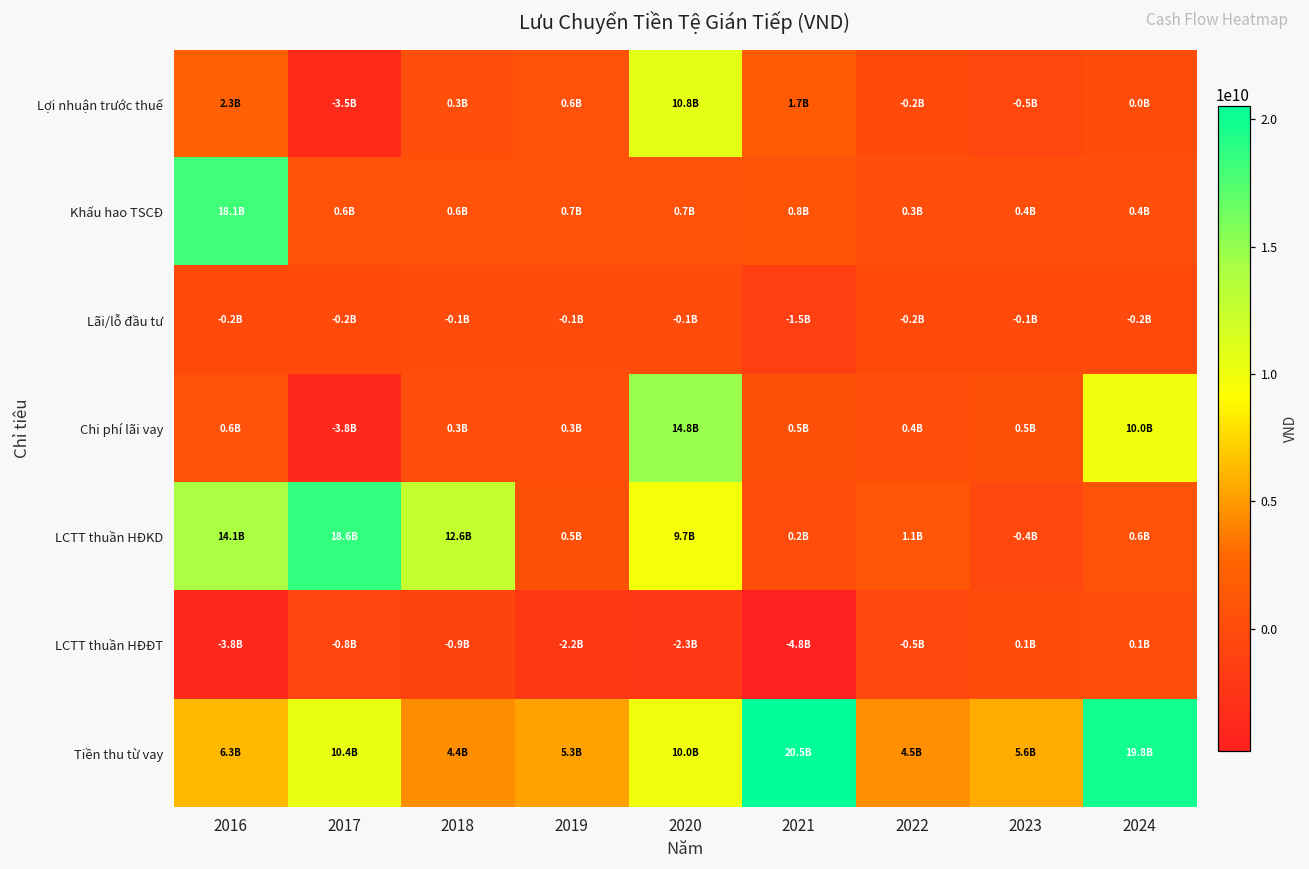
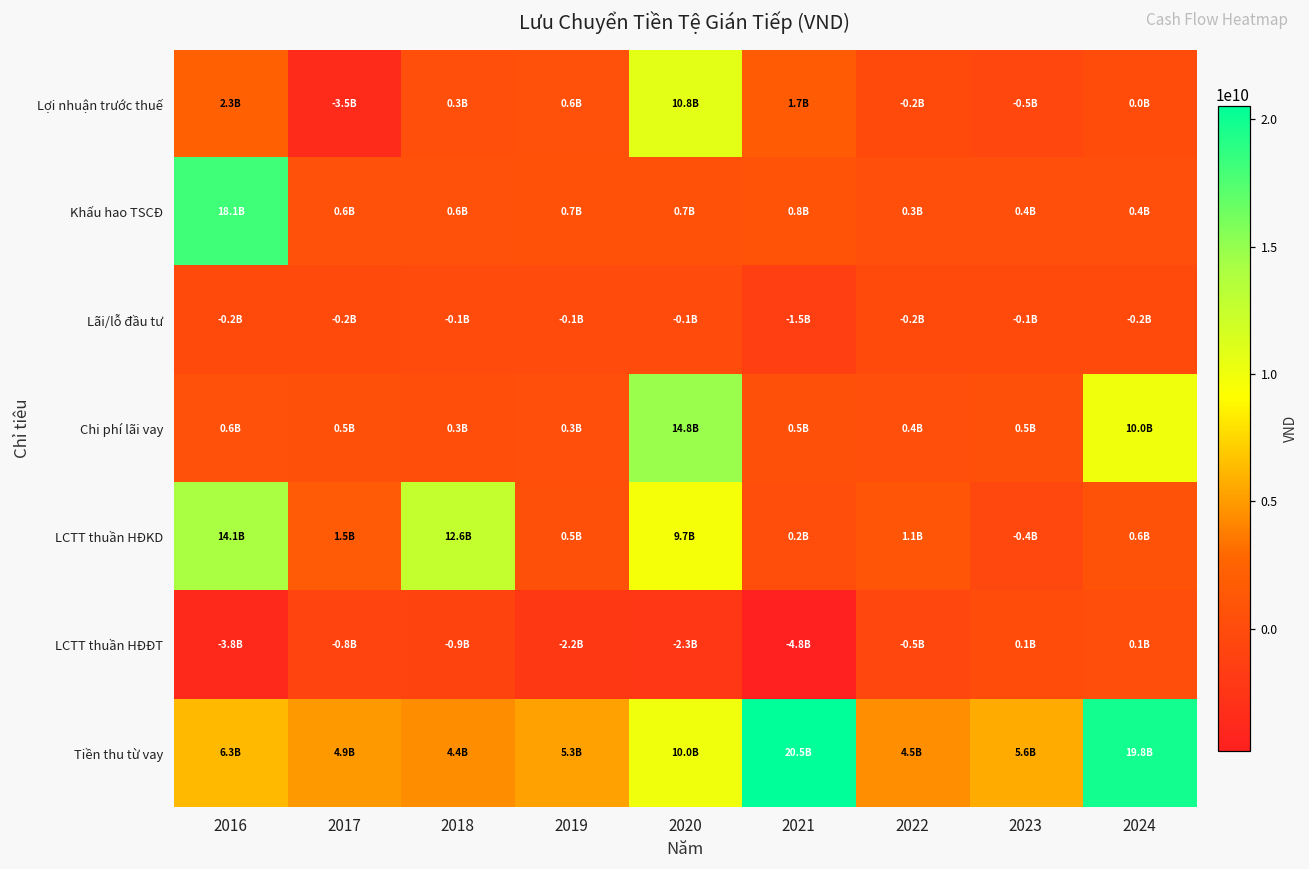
  {
    "Lợi nhuận trước thuế": {
      "2016": "2.3B",
      "2017": "-3.5B",
      "2018": "0.3B",
      "2019": "0.6B",
      "2020": "10.8B",
      "2021": "1.7B",
      "2022": "-0.2B",
      "2023": "-0.5B",
      "2024": "0.0B"
    },
    "Khấu hao TSCĐ": {
      "2016": "18.1B",
      "2017": "0.6B",
      "2018": "0.6B",
      "2019": "0.7B",
      "2020": "0.7B",
      "2021": "0.8B",
      "2022": "0.3B",
      "2023": "0.4B",
      "2024": "0.4B"
    },
    "Lãi/lỗ đầu tư": {
      "2016": "-0.2B",
      "2017": "-0.2B",
      "2018": "-0.1B",
      "2019": "-0.1B",
      "2020": "-0.1B",
      "2021": "-1.5B",
      "2022": "-0.2B",
      "2023": "-0.1B",
      "2024": "-0.2B"
    },
    "Chi phí lãi vay": {
      "2016": "0.6B",
-     "2017": "-3.8B",
+     "2017": "0.5B",
      "2018": "0.3B",
      "2019": "0.3B",
      "2020": "14.8B",
      "2021": "0.5B",
      "2022": "0.4B",
      "2023": "0.5B",
      "2024": "10.0B"
    },
    "LCTT thuần HĐKD": {
      "2016": "14.1B",
-     "2017": "18.6B",
+     "2017": "1.5B",
      "2018": "12.6B",
      "2019": "0.5B",
      "2020": "9.7B",
      "2021": "0.2B",
      "2022": "1.1B",
      "2023": "-0.4B",
      "2024": "0.6B"
    },
    "LCTT thuần HĐĐT": {
      "2016": "-3.8B",
      "2017": "-0.8B",
      "2018": "-0.9B",
      "2019": "-2.2B",
      "2020": "-2.3B",
      "2021": "-4.8B",
      "2022": "-0.5B",
      "2023": "0.1B",
      "2024": "0.1B"
    },
    "Tiền thu từ vay": {
      "2016": "6.3B",
-     "2017": "10.4B",
+     "2017": "4.9B",
      "2018": "4.4B",
      "2019": "5.3B",
      "2020": "10.0B",
      "2021": "20.5B",
      "2022": "4.5B",
      "2023": "5.6B",
      "2024": "19.8B"
    }
  }
